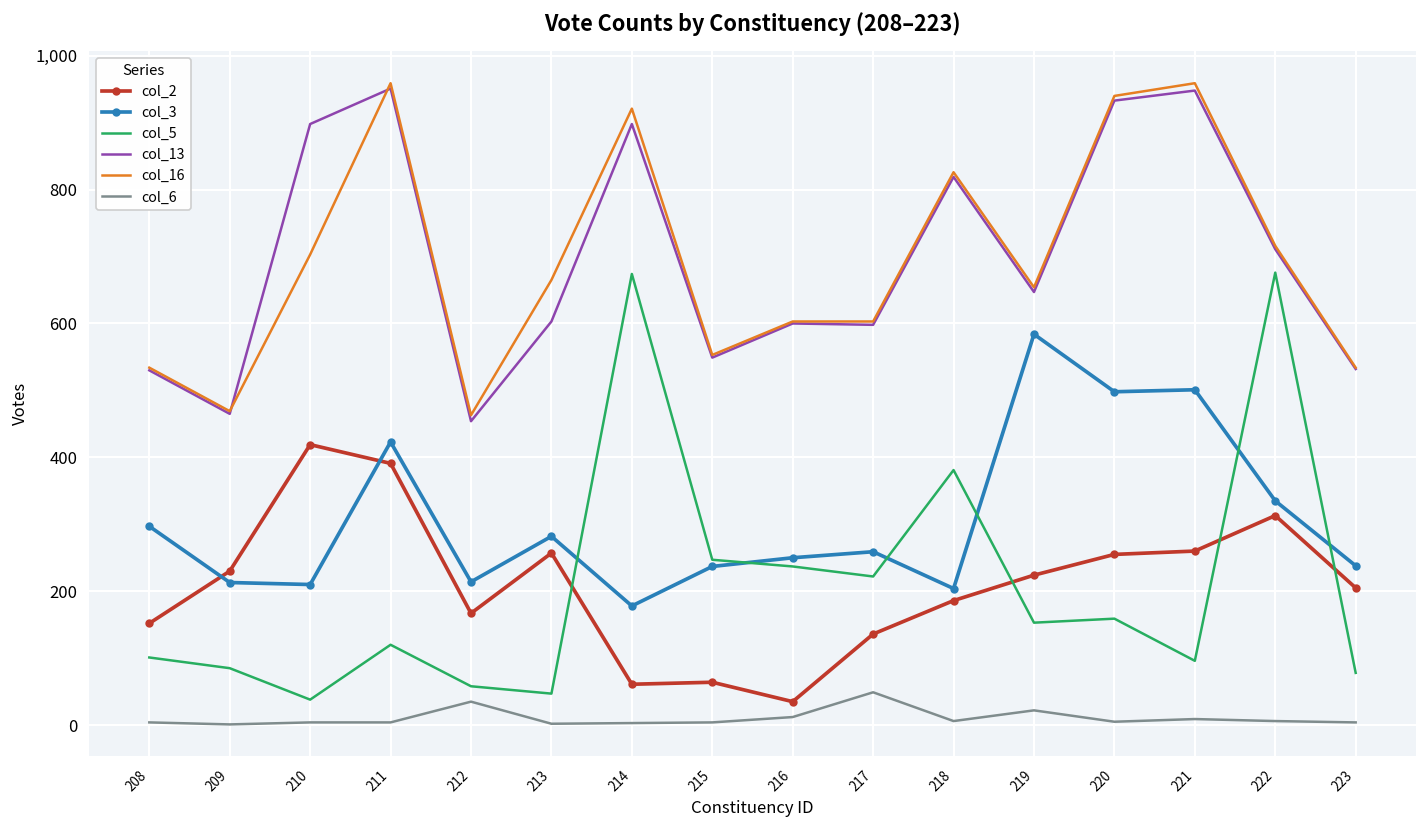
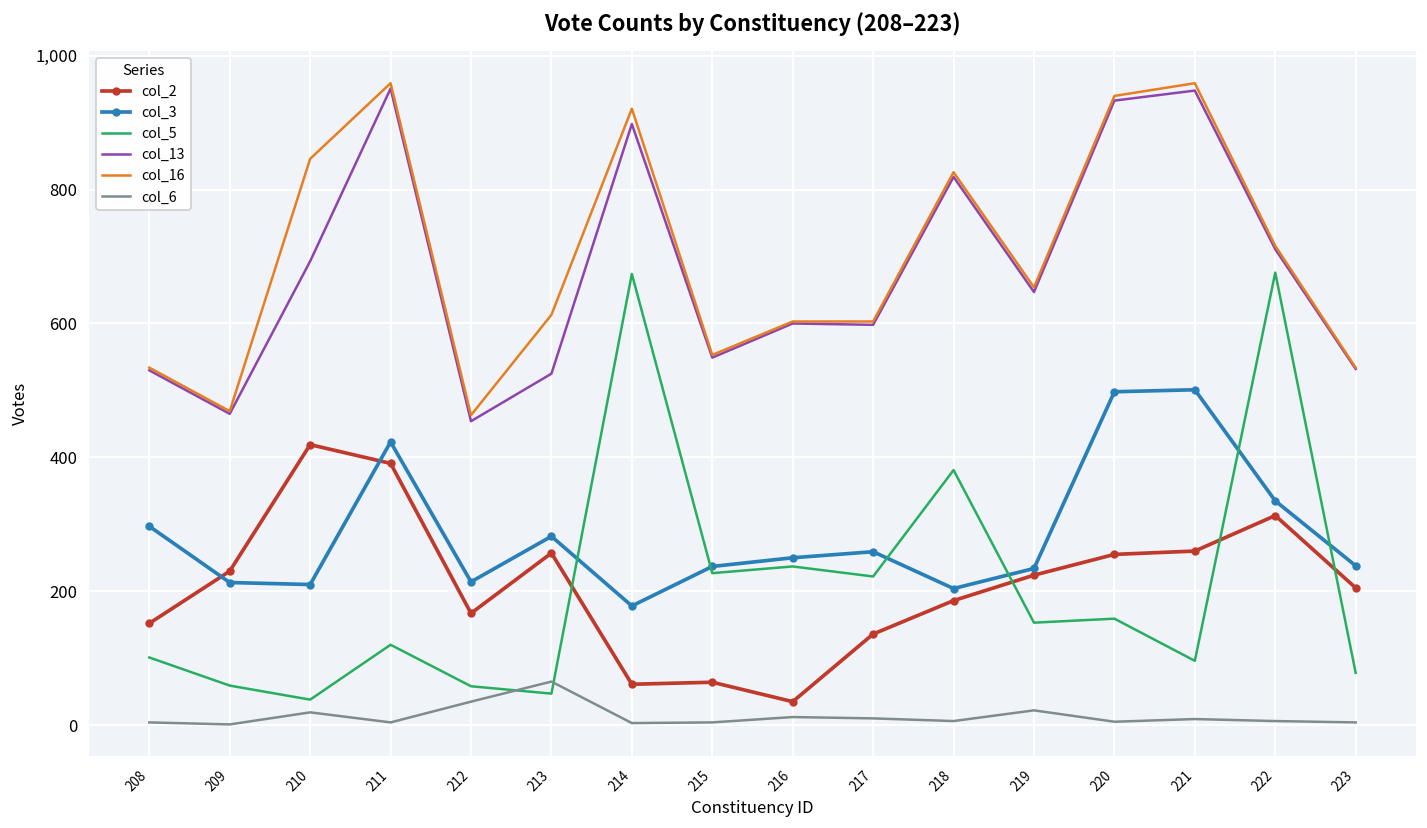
  {
    "col_2": {
      "208": 150,
      "209": 230,
      "210": 420,
      "211": 390,
      "212": 170,
      "213": 260,
      "214": 60,
      "215": 60,
      "216": 40,
      "217": 140,
      "218": 190,
      "219": 220,
      "220": 260,
      "221": 260,
      "222": 310,
      "223": 210
    },
    "col_3": {
      "208": 300,
      "209": 210,
      "210": 210,
      "211": 420,
      "212": 210,
      "213": 280,
      "214": 180,
      "215": 240,
      "216": 250,
      "217": 260,
      "218": 200,
-     "219": 580,
+     "219": 230,
      "220": 500,
      "221": 500,
      "222": 340,
      "223": 240
    },
    "col_5": {
      "208": 100,
-     "209": 90,
+     "209": 60,
      "210": 40,
      "211": 120,
      "212": 60,
      "213": 50,
      "214": 670,
-     "215": 250,
+     "215": 230,
      "216": 240,
      "217": 220,
      "218": 380,
      "219": 150,
      "220": 160,
      "221": 100,
      "222": 680,
      "223": 80
    },
    "col_13": {
-     "210": 900,
+     "210": 690,
      "211": 950,
      "212": 450,
-     "213": 600,
+     "213": 530,
      "214": 900,
      "217": 600,
      "218": 820,
      "219": 650,
      "220": 930,
      "221": 950,
      "222": 710
    },
    "col_16": {
-     "210": 700,
+     "210": 850,
      "211": 960,
      "212": 460,
-     "213": 670,
+     "213": 610,
      "214": 920,
      "217": 600,
      "218": 830,
      "219": 650,
      "220": 940,
      "221": 960,
      "222": 720
    },
    "col_6": {
      "208": 0,
      "209": 0,
-     "210": 0,
+     "210": 20,
      "211": 0,
      "212": 40,
-     "213": 0,
+     "213": 70,
      "214": 0,
      "215": 0,
      "216": 10,
-     "217": 50,
+     "217": 10,
      "218": 10,
      "219": 20,
      "220": 10,
      "221": 10,
      "222": 10,
      "223": 0
    }
  }
